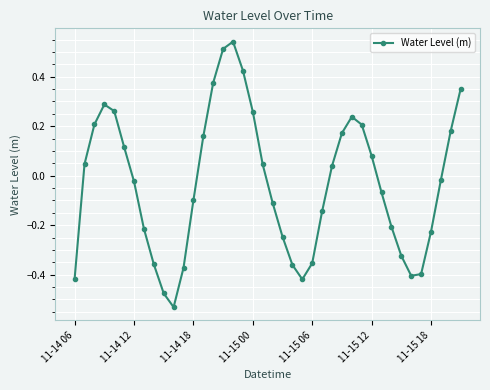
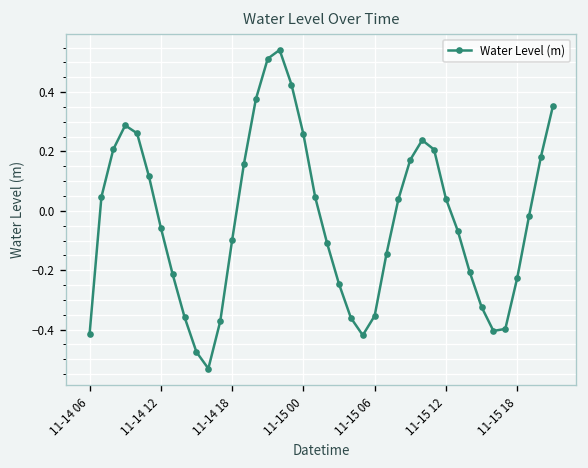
  {
    "11-14 06": -0.42,
-   "11-14 12": -0.02,
+   "11-14 12": -0.06,
    "11-14 18": -0.10,
    "11-15 00": 0.26,
    "11-15 06": -0.35,
-   "11-15 12": 0.08,
+   "11-15 12": 0.04,
    "11-15 18": -0.23
  }
